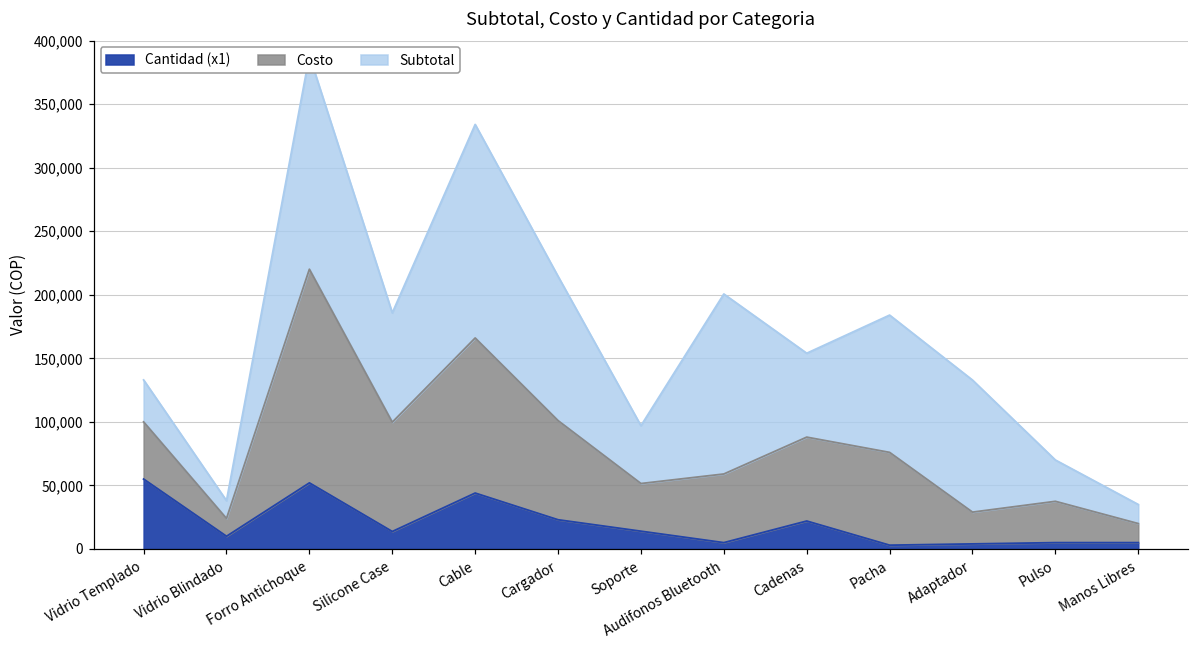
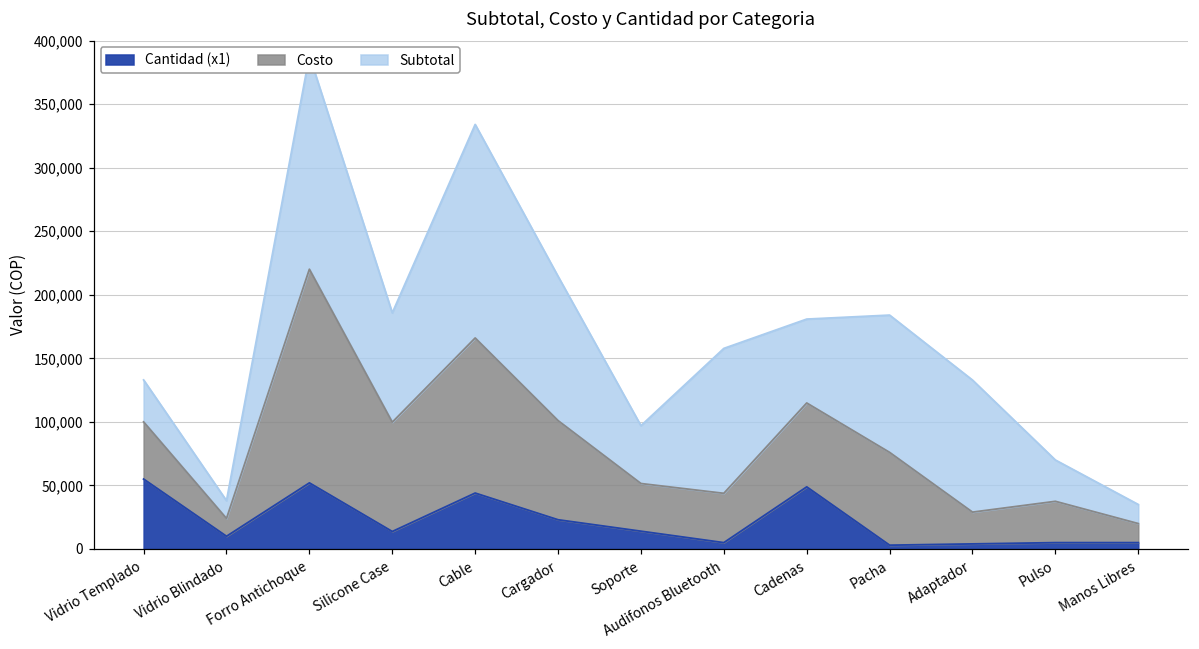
  {
    "Cantidad (x1)": {
      "Vidrio Templado": "55,000",
      "Vidrio Blindado": "10,000",
      "Forro Antichoque": "52,000",
      "Silicone Case": "14,000",
      "Cable": "44,000",
      "Cargador": "23,000",
      "Soporte": "14,000",
      "Audifonos Bluetooth": "5,000",
-     "Cadenas": "22,000",
+     "Cadenas": "49,000",
      "Pacha": "3,000",
      "Adaptador": "4,000",
      "Pulso": "5,000",
      "Manos Libres": "5,000"
    },
    "Costo": {
      "Vidrio Templado": "45,000",
      "Vidrio Blindado": "14,000",
      "Forro Antichoque": "168,000",
      "Silicone Case": "86,000",
      "Cable": "122,000",
      "Cargador": "78,000",
      "Soporte": "38,000",
-     "Audifonos Bluetooth": "54,000",
+     "Audifonos Bluetooth": "39,000",
      "Cadenas": "66,000",
      "Pacha": "73,000",
      "Adaptador": "25,000",
      "Pulso": "33,000",
      "Manos Libres": "15,000"
    },
    "Subtotal": {
      "Vidrio Templado": "33,000",
      "Vidrio Blindado": "14,000",
      "Silicone Case": "86,000",
      "Cable": "168,000",
      "Cargador": "114,000",
      "Soporte": "46,000",
-     "Audifonos Bluetooth": "142,000",
+     "Audifonos Bluetooth": "114,000",
      "Cadenas": "66,000",
      "Pacha": "108,000",
      "Adaptador": "104,000",
      "Pulso": "33,000",
      "Manos Libres": "15,000"
    }
  }
